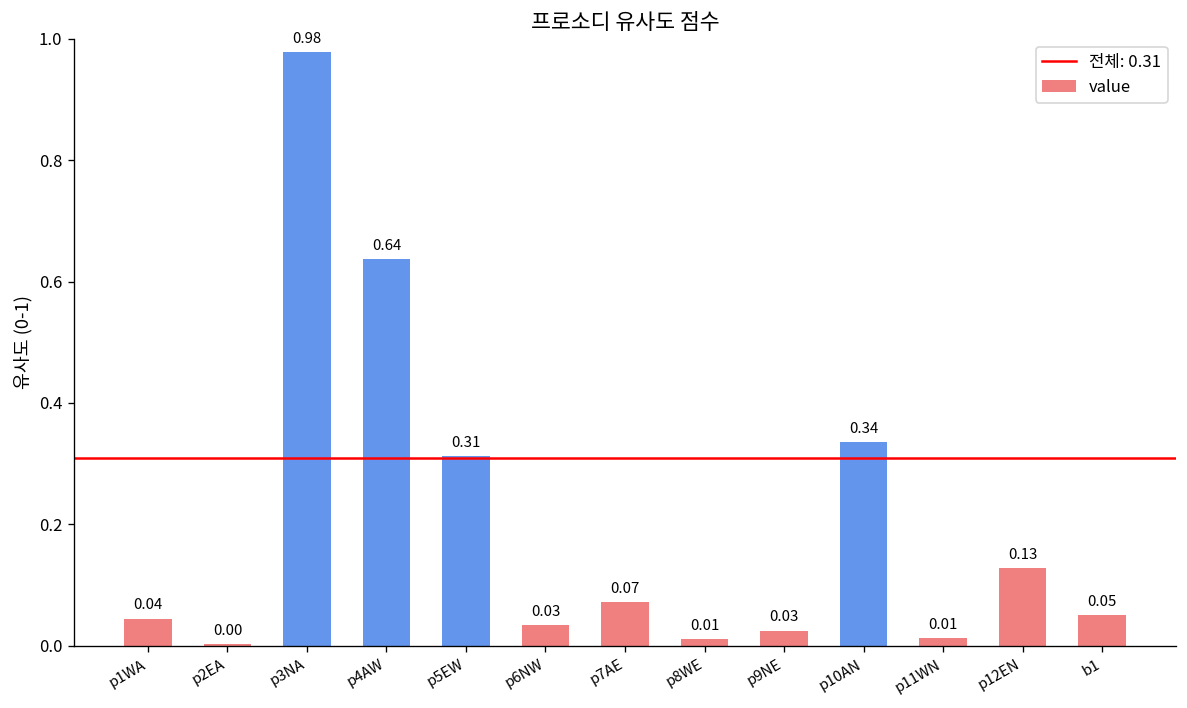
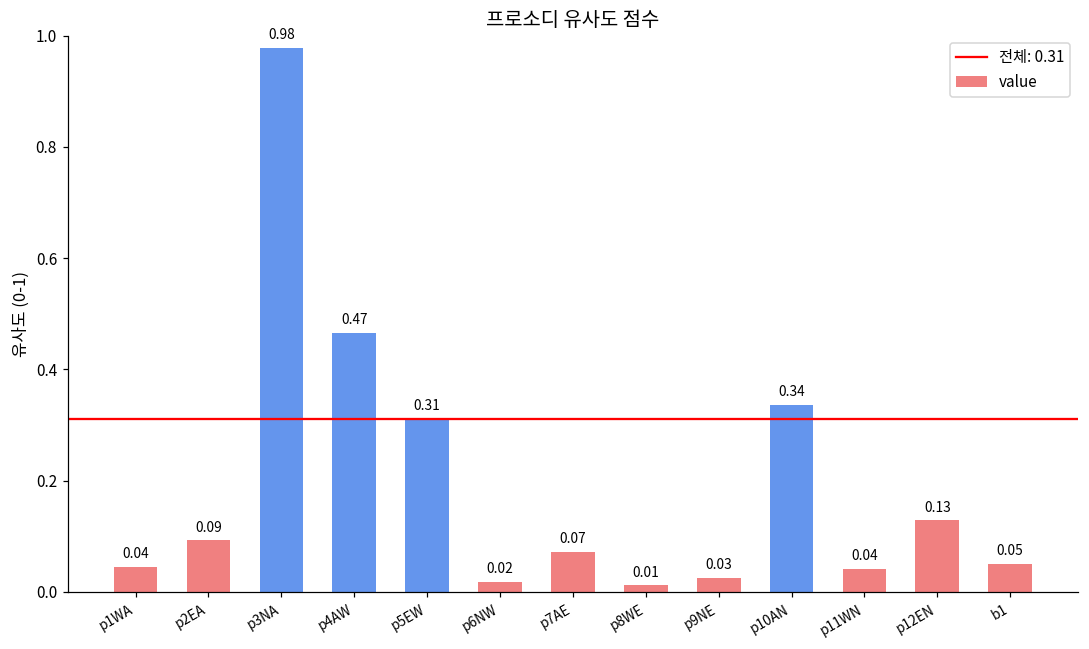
  {
    "p1WA": 0.04,
-   "p2EA": 0.00,
+   "p2EA": 0.09,
    "p3NA": 0.98,
-   "p4AW": 0.64,
+   "p4AW": 0.47,
    "p5EW": 0.31,
-   "p6NW": 0.03,
+   "p6NW": 0.02,
    "p7AE": 0.07,
    "p8WE": 0.01,
    "p9NE": 0.03,
    "p10AN": 0.34,
-   "p11WN": 0.01,
+   "p11WN": 0.04,
    "p12EN": 0.13,
    "b1": 0.05
  }
